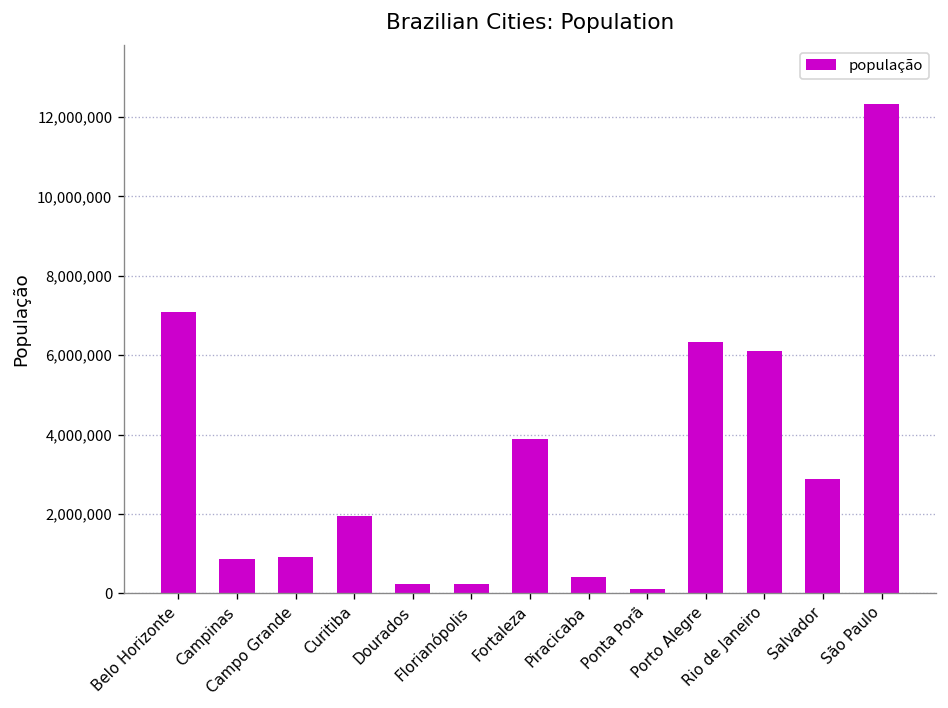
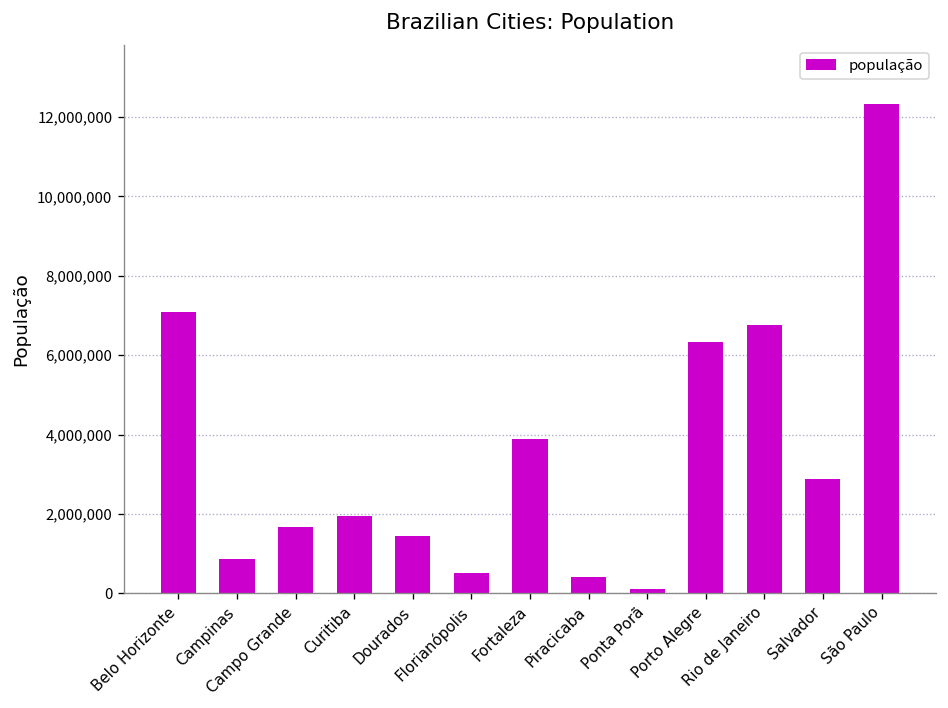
  {
    "Belo Horizonte": "7,100,000",
    "Campinas": "900,000",
-   "Campo Grande": "900,000",
+   "Campo Grande": "1,700,000",
    "Curitiba": "1,900,000",
-   "Dourados": "200,000",
-   "Florianópolis": "200,000",
+   "Dourados": "1,400,000",
+   "Florianópolis": "500,000",
    "Fortaleza": "3,900,000",
    "Piracicaba": "400,000",
    "Ponta Porã": "100,000",
    "Porto Alegre": "6,300,000",
-   "Rio de Janeiro": "6,100,000",
+   "Rio de Janeiro": "6,700,000",
    "Salvador": "2,900,000",
    "São Paulo": "12,300,000"
  }
